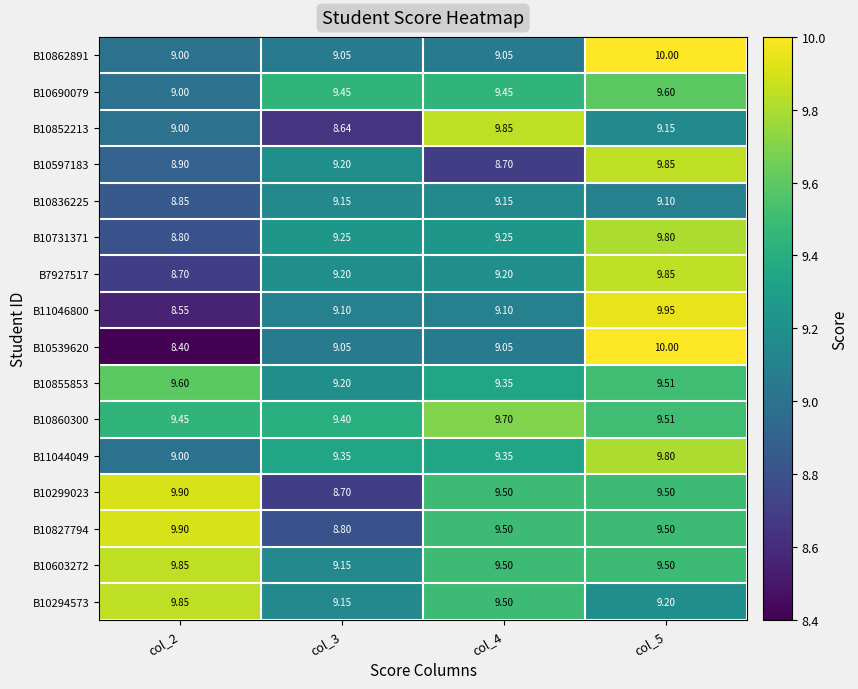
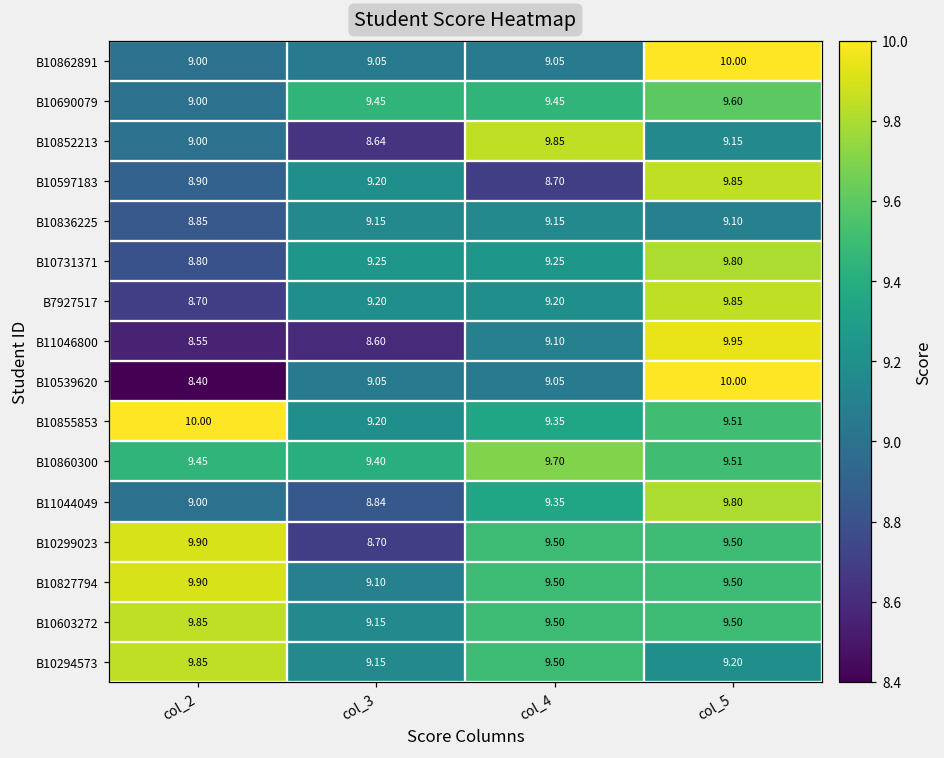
  {
    "B10862891": {
      "col_2": 9.00,
      "col_3": 9.05,
      "col_4": 9.05,
      "col_5": 10.00
    },
    "B10690079": {
      "col_2": 9.00,
      "col_3": 9.45,
      "col_4": 9.45,
      "col_5": 9.60
    },
    "B10852213": {
      "col_2": 9.00,
      "col_3": 8.64,
      "col_4": 9.85,
      "col_5": 9.15
    },
    "B10597183": {
      "col_2": 8.90,
      "col_3": 9.20,
      "col_4": 8.70,
      "col_5": 9.85
    },
    "B10836225": {
      "col_2": 8.85,
      "col_3": 9.15,
      "col_4": 9.15,
      "col_5": 9.10
    },
    "B10731371": {
      "col_2": 8.80,
      "col_3": 9.25,
      "col_4": 9.25,
      "col_5": 9.80
    },
    "B7927517": {
      "col_2": 8.70,
      "col_3": 9.20,
      "col_4": 9.20,
      "col_5": 9.85
    },
    "B11046800": {
      "col_2": 8.55,
-     "col_3": 9.10,
+     "col_3": 8.60,
      "col_4": 9.10,
      "col_5": 9.95
    },
    "B10539620": {
      "col_2": 8.40,
      "col_3": 9.05,
      "col_4": 9.05,
      "col_5": 10.00
    },
    "B10855853": {
-     "col_2": 9.60,
+     "col_2": 10.00,
      "col_3": 9.20,
      "col_4": 9.35,
      "col_5": 9.51
    },
    "B10860300": {
      "col_2": 9.45,
      "col_3": 9.40,
      "col_4": 9.70,
      "col_5": 9.51
    },
    "B11044049": {
      "col_2": 9.00,
-     "col_3": 9.35,
+     "col_3": 8.84,
      "col_4": 9.35,
      "col_5": 9.80
    },
    "B10299023": {
      "col_2": 9.90,
      "col_3": 8.70,
      "col_4": 9.50,
      "col_5": 9.50
    },
    "B10827794": {
      "col_2": 9.90,
-     "col_3": 8.80,
+     "col_3": 9.10,
      "col_4": 9.50,
      "col_5": 9.50
    },
    "B10603272": {
      "col_2": 9.85,
      "col_3": 9.15,
      "col_4": 9.50,
      "col_5": 9.50
    },
    "B10294573": {
      "col_2": 9.85,
      "col_3": 9.15,
      "col_4": 9.50,
      "col_5": 9.20
    }
  }
